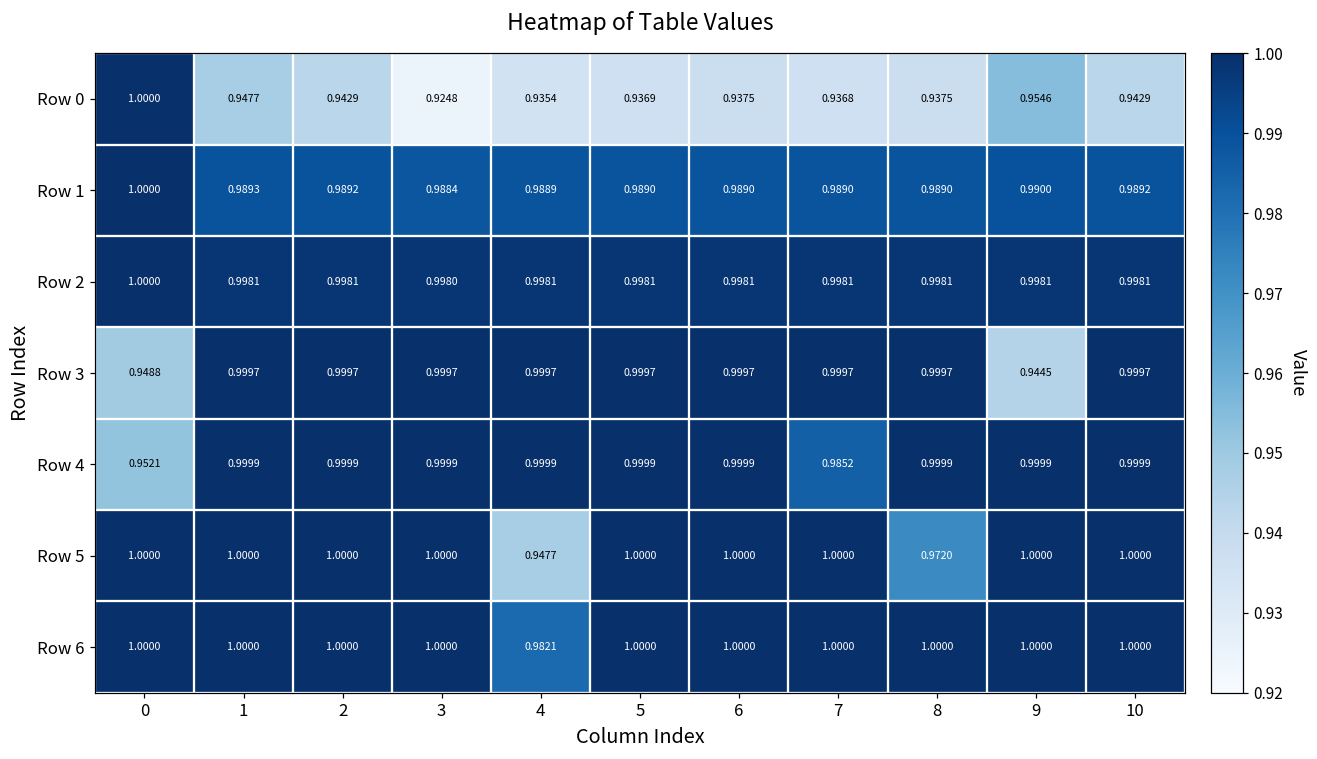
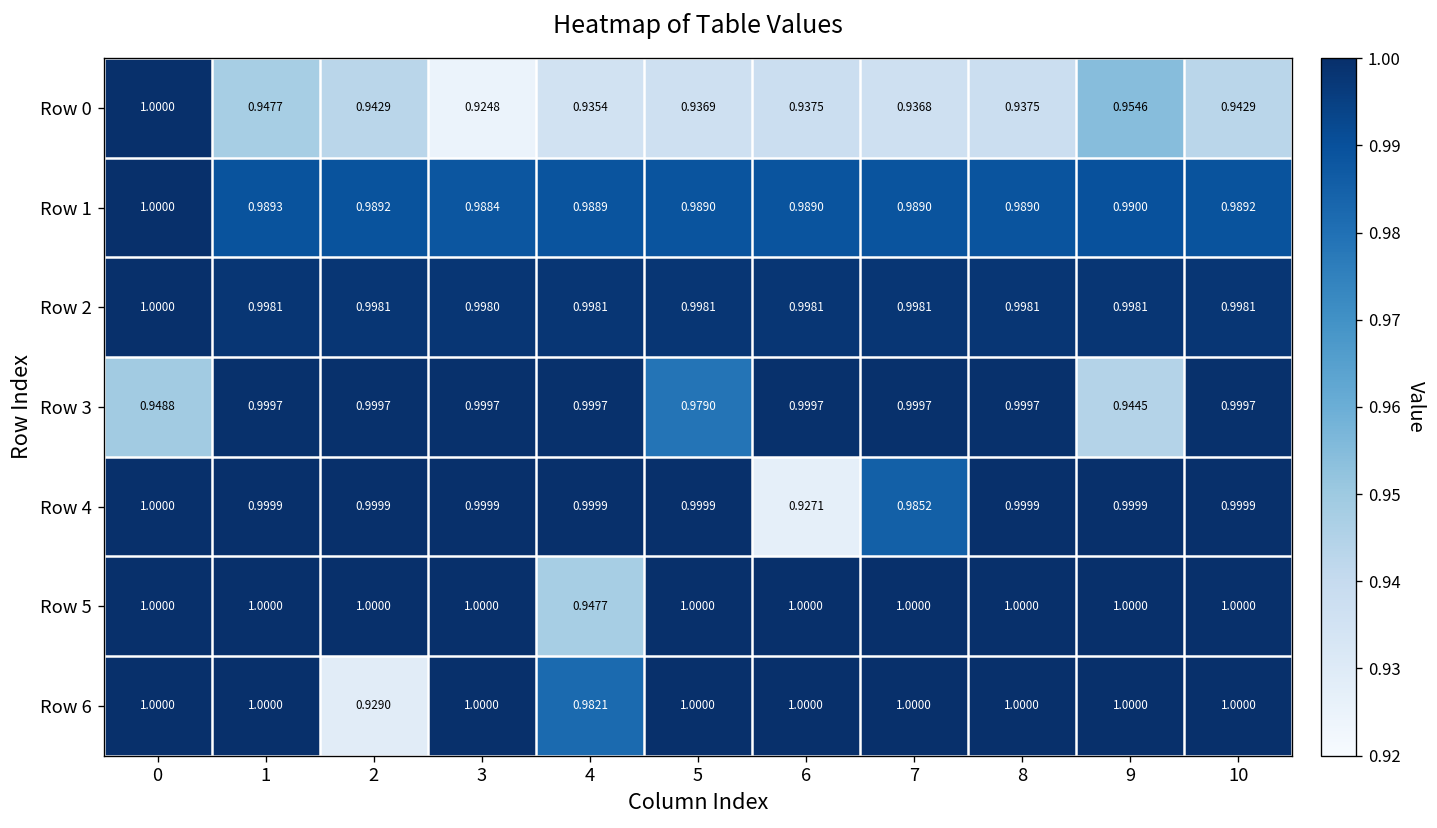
  {
    "Row 0": {
      "0": 1.0000,
      "1": 0.9477,
      "2": 0.9429,
      "3": 0.9248,
      "4": 0.9354,
      "5": 0.9369,
      "6": 0.9375,
      "7": 0.9368,
      "8": 0.9375,
      "9": 0.9546,
      "10": 0.9429
    },
    "Row 1": {
      "0": 1.0000,
      "1": 0.9893,
      "2": 0.9892,
      "3": 0.9884,
      "4": 0.9889,
      "5": 0.9890,
      "6": 0.9890,
      "7": 0.9890,
      "8": 0.9890,
      "9": 0.9900,
      "10": 0.9892
    },
    "Row 2": {
      "0": 1.0000,
      "1": 0.9981,
      "2": 0.9981,
      "3": 0.9980,
      "4": 0.9981,
      "5": 0.9981,
      "6": 0.9981,
      "7": 0.9981,
      "8": 0.9981,
      "9": 0.9981,
      "10": 0.9981
    },
    "Row 3": {
      "0": 0.9488,
      "1": 0.9997,
      "2": 0.9997,
      "3": 0.9997,
      "4": 0.9997,
-     "5": 0.9997,
+     "5": 0.9790,
      "6": 0.9997,
      "7": 0.9997,
      "8": 0.9997,
      "9": 0.9445,
      "10": 0.9997
    },
    "Row 4": {
-     "0": 0.9521,
+     "0": 1.0000,
      "1": 0.9999,
      "2": 0.9999,
      "3": 0.9999,
      "4": 0.9999,
      "5": 0.9999,
-     "6": 0.9999,
+     "6": 0.9271,
      "7": 0.9852,
      "8": 0.9999,
      "9": 0.9999,
      "10": 0.9999
    },
    "Row 5": {
      "0": 1.0000,
      "1": 1.0000,
      "2": 1.0000,
      "3": 1.0000,
      "4": 0.9477,
      "5": 1.0000,
      "6": 1.0000,
      "7": 1.0000,
-     "8": 0.9720,
+     "8": 1.0000,
      "9": 1.0000,
      "10": 1.0000
    },
    "Row 6": {
      "0": 1.0000,
      "1": 1.0000,
-     "2": 1.0000,
+     "2": 0.9290,
      "3": 1.0000,
      "4": 0.9821,
      "5": 1.0000,
      "6": 1.0000,
      "7": 1.0000,
      "8": 1.0000,
      "9": 1.0000,
      "10": 1.0000
    }
  }
